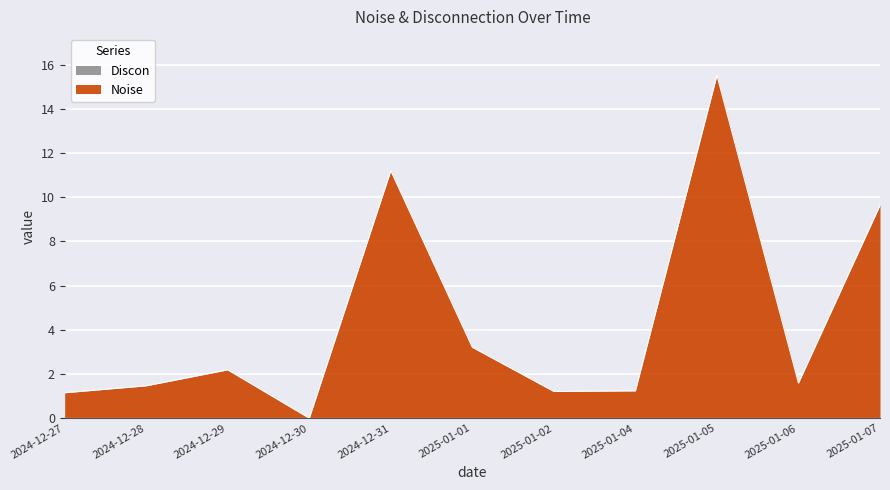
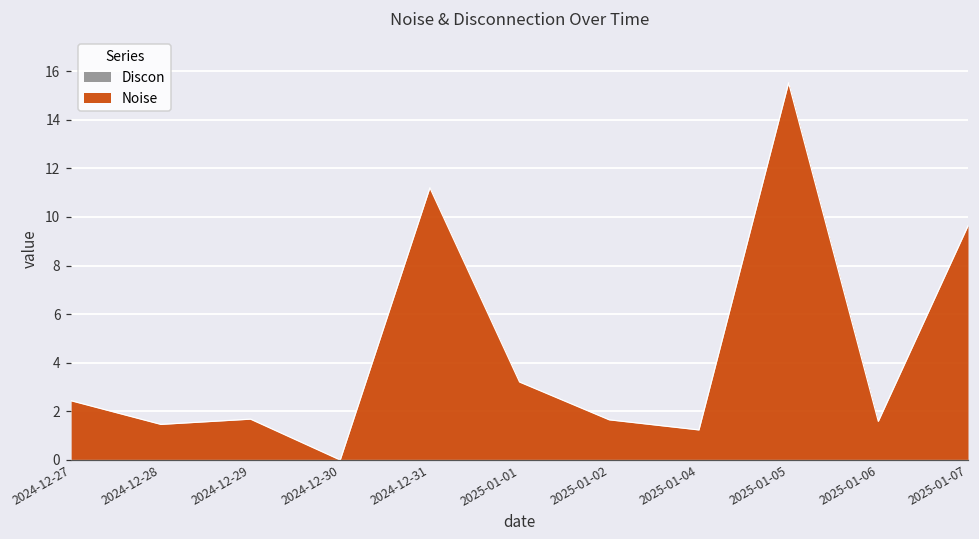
  {
    "Discon": {
      "2024-12-27": 0.0,
      "2024-12-28": 0.0,
      "2024-12-29": 0.0,
      "2024-12-31": 0.0,
      "2025-01-01": 0.0,
      "2025-01-02": 0.0,
      "2025-01-04": 0.0,
      "2025-01-05": 0.0,
      "2025-01-06": 0.0,
      "2025-01-07": 0.0
    },
    "Noise": {
-     "2024-12-27": 1.2,
+     "2024-12-27": 2.4,
      "2024-12-28": 1.5,
-     "2024-12-29": 2.2,
+     "2024-12-29": 1.7,
      "2024-12-31": 11.2,
      "2025-01-01": 3.2,
-     "2025-01-02": 1.2,
+     "2025-01-02": 1.7,
      "2025-01-04": 1.2,
      "2025-01-05": 15.5,
      "2025-01-06": 1.6,
      "2025-01-07": 9.6
    }
  }
